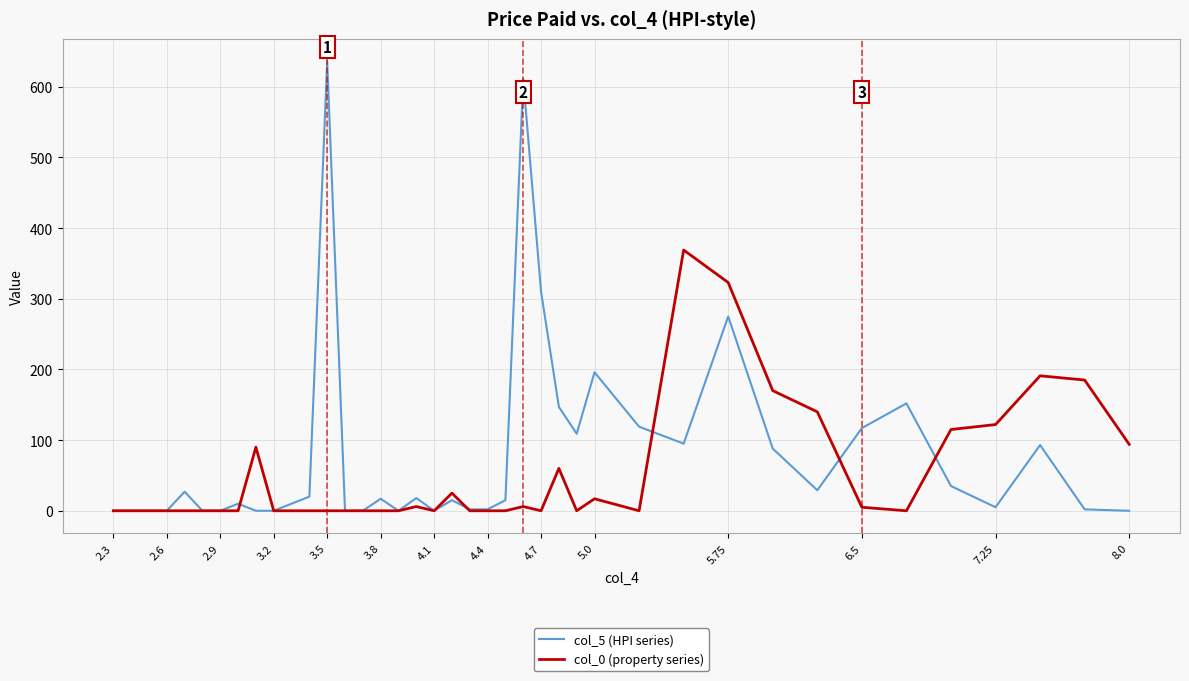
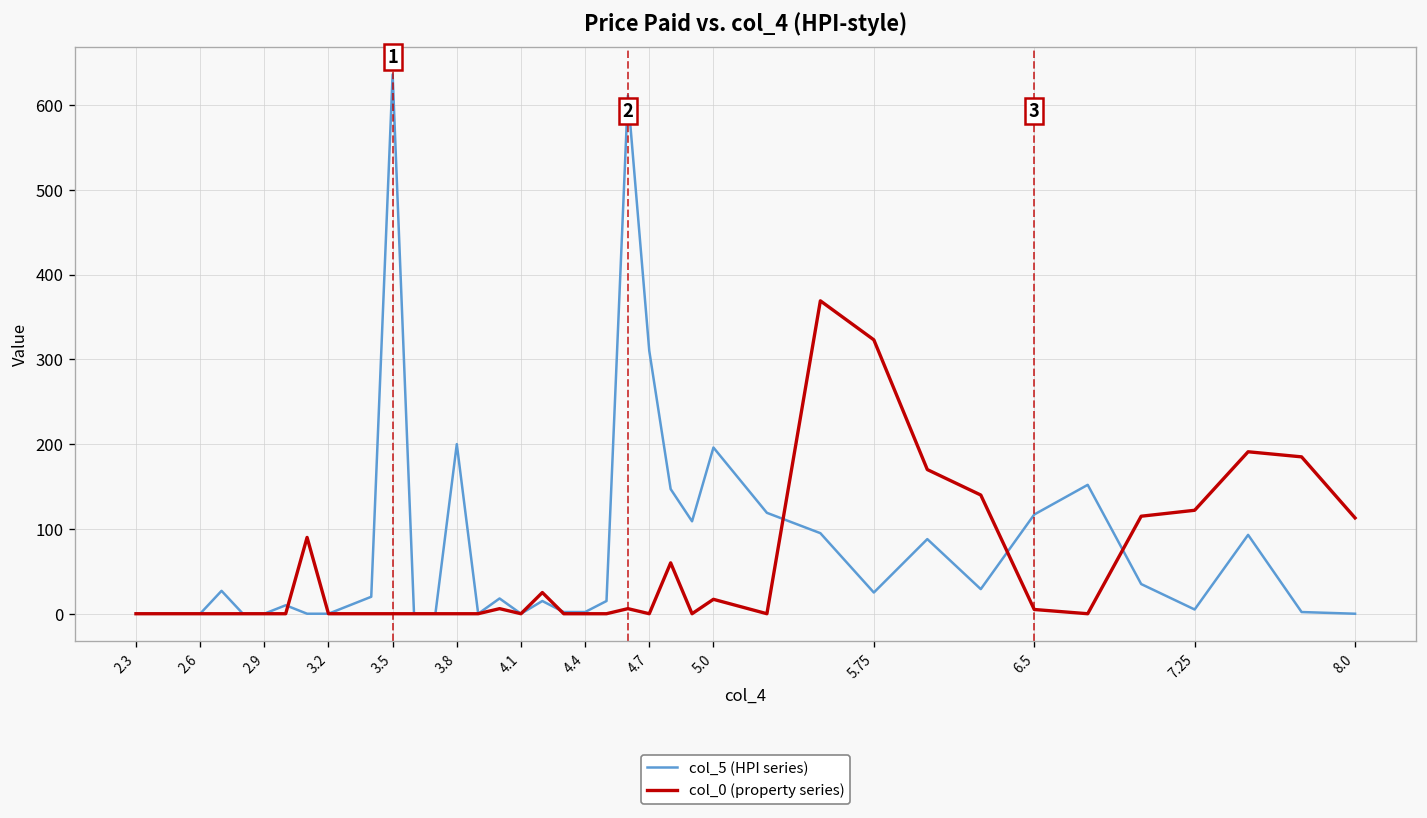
  {
    "col_5 (HPI series)": {
-     "3.8": 20,
+     "3.8": 200,
      "4.7": 310,
      "5.0": 200,
-     "5.75": 280,
+     "5.75": 30,
      "6.5": 120,
      "7.25": 10,
      "8.0": 0
    },
    "col_0 (property series)": {
      "3.5": 0,
      "3.8": 0,
      "4.7": 0,
      "5.0": 20,
      "5.75": 320,
      "6.5": 10,
      "7.25": 120,
-     "8.0": 90
+     "8.0": 110
    }
  }
